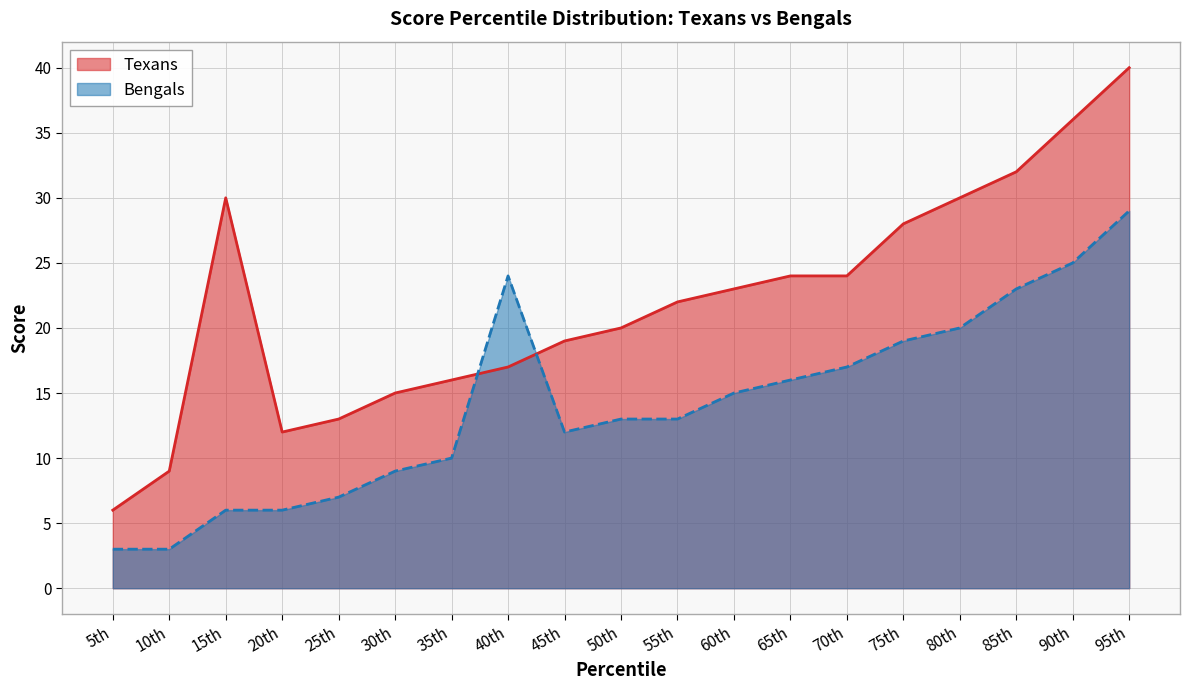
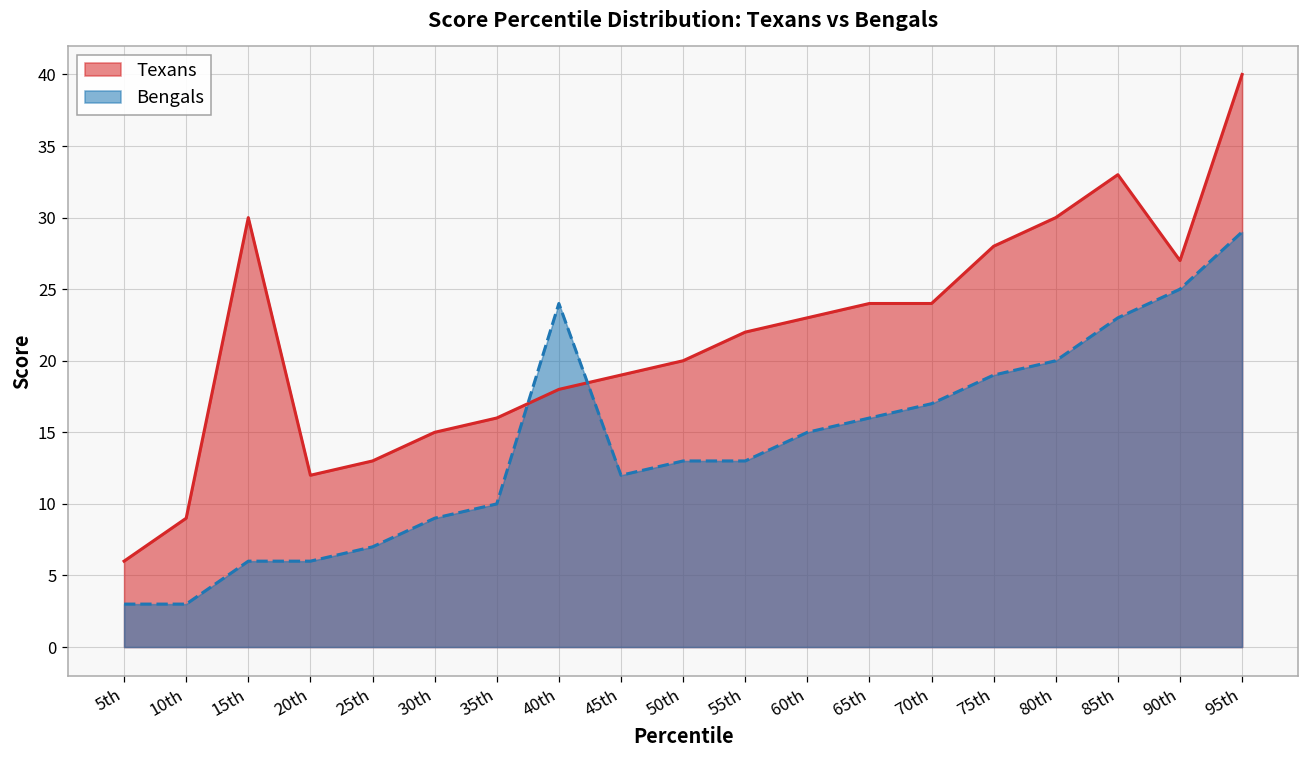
  {
    "Texans": {
      "5th": 6,
      "10th": 9,
      "15th": 30,
      "20th": 12,
      "25th": 13,
      "30th": 15,
      "35th": 16,
-     "40th": 17,
+     "40th": 18,
      "45th": 19,
      "50th": 20,
      "55th": 22,
      "60th": 23,
      "65th": 24,
      "70th": 24,
      "75th": 28,
      "80th": 30,
-     "85th": 32,
-     "90th": 36,
+     "85th": 33,
+     "90th": 27,
      "95th": 40
    },
    "Bengals": {
      "5th": 3,
      "10th": 3,
      "15th": 6,
      "20th": 6,
      "25th": 7,
      "30th": 9,
      "35th": 10,
      "40th": 24,
      "45th": 12,
      "50th": 13,
      "55th": 13,
      "60th": 15,
      "65th": 16,
      "70th": 17,
      "75th": 19,
      "80th": 20,
      "85th": 23,
      "90th": 25,
      "95th": 29
    }
  }
